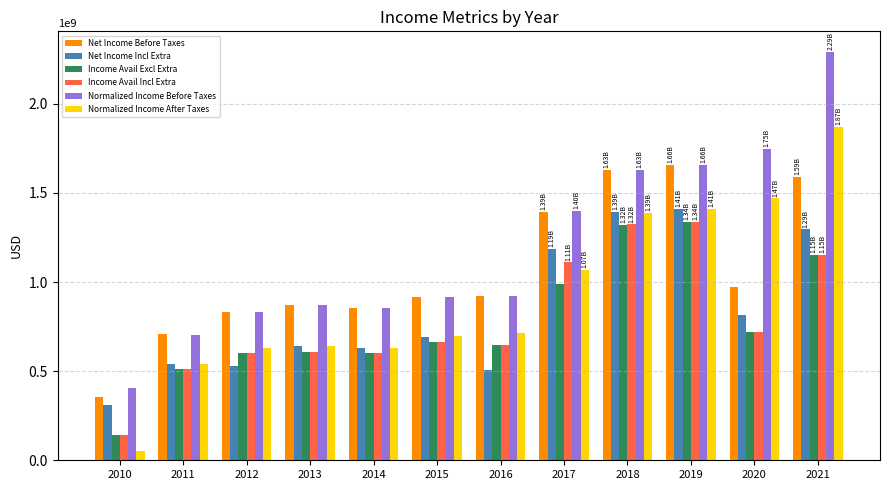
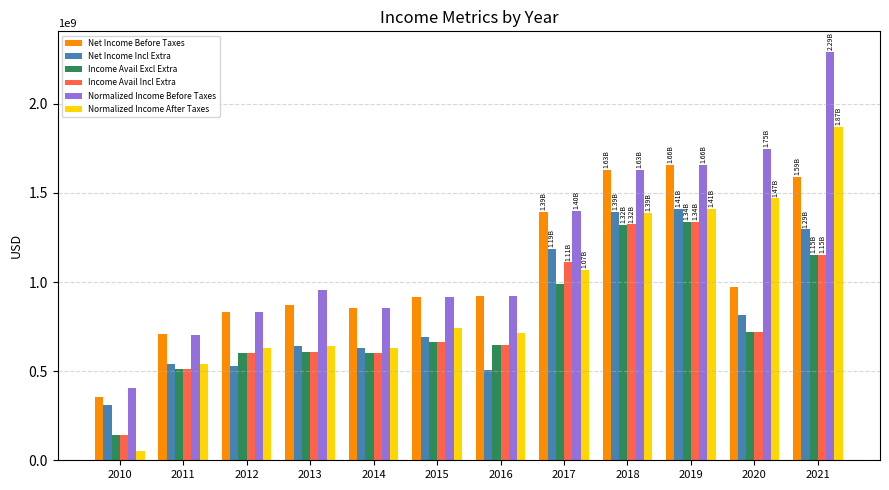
  {
    "Net Income Before Taxes": {
      "2017": "1.39B",
      "2018": "1.63B",
      "2019": "1.66B",
      "2021": "1.59B"
    },
    "Net Income Incl Extra": {
      "2017": "1.19B",
      "2018": "1.39B",
      "2019": "1.41B",
      "2021": "1.29B"
    },
    "Income Avail Excl Extra": {
      "2018": "1.32B",
      "2019": "1.34B",
      "2021": "1.15B"
    },
    "Income Avail Incl Extra": {
      "2017": "1.11B",
      "2018": "1.32B",
      "2019": "1.34B",
      "2021": "1.15B"
    },
    "Normalized Income Before Taxes": {
      "2010": "400000000",
      "2011": "700000000",
      "2012": "830000000",
-     "2013": "870000000",
+     "2013": "960000000",
      "2014": "850000000",
      "2015": "920000000",
      "2016": "920000000"
    },
    "Normalized Income After Taxes": {
      "2010": "50000000",
      "2011": "540000000",
      "2012": "630000000",
      "2013": "640000000",
      "2014": "630000000",
-     "2015": "690000000",
+     "2015": "740000000",
      "2016": "710000000"
    }
  }
